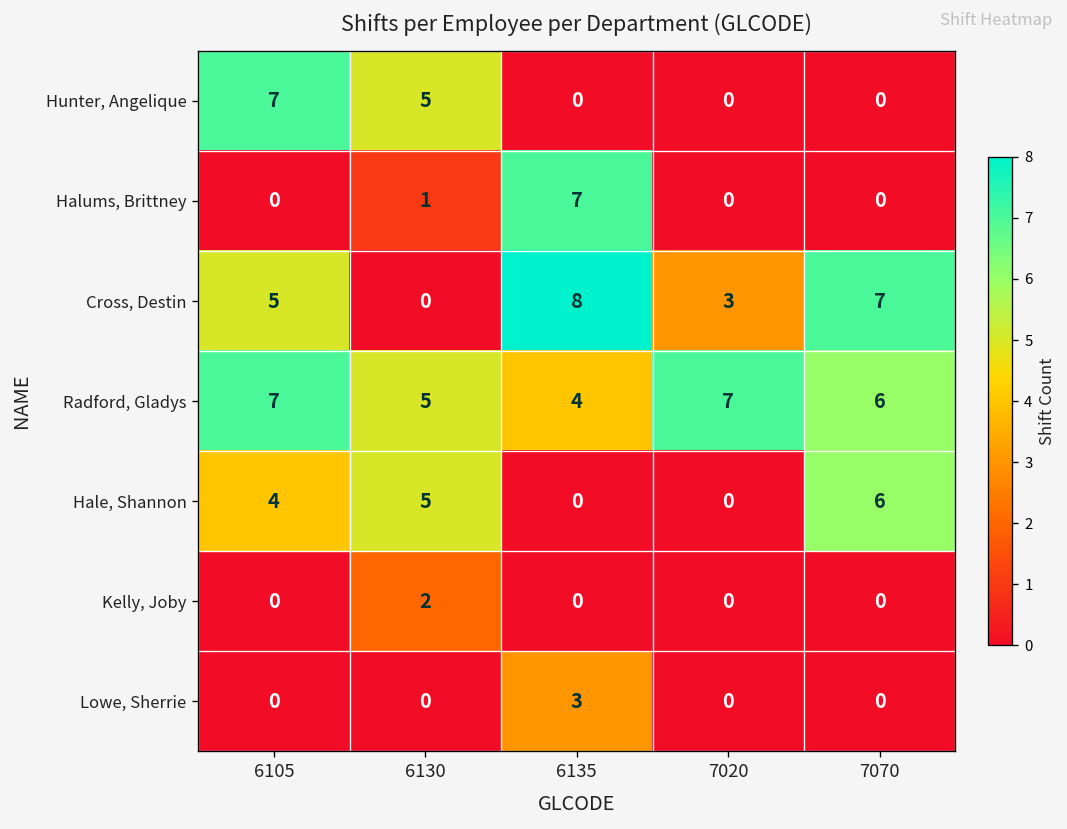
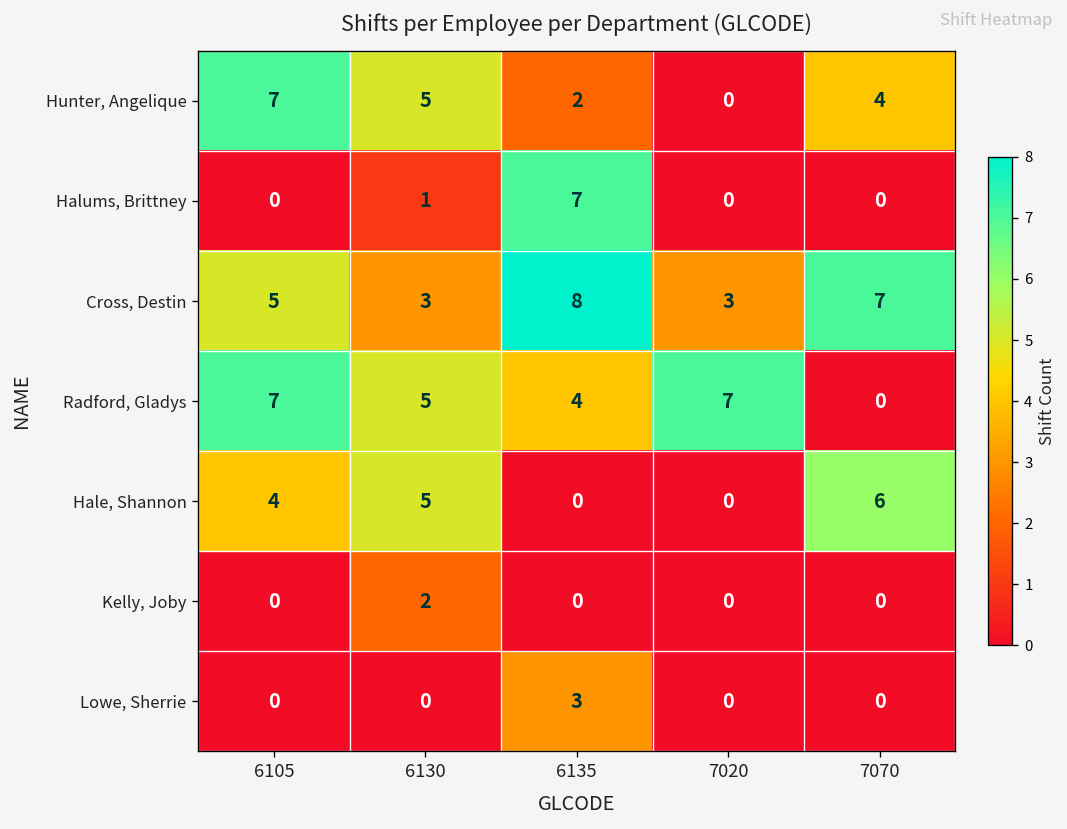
  {
    "Hunter, Angelique": {
      "6105": 7,
      "6130": 5,
-     "6135": 0,
+     "6135": 2,
      "7020": 0,
-     "7070": 0
+     "7070": 4
    },
    "Halums, Brittney": {
      "6105": 0,
      "6130": 1,
      "6135": 7,
      "7020": 0,
      "7070": 0
    },
    "Cross, Destin": {
      "6105": 5,
-     "6130": 0,
+     "6130": 3,
      "6135": 8,
      "7020": 3,
      "7070": 7
    },
    "Radford, Gladys": {
      "6105": 7,
      "6130": 5,
      "6135": 4,
      "7020": 7,
-     "7070": 6
+     "7070": 0
    },
    "Hale, Shannon": {
      "6105": 4,
      "6130": 5,
      "6135": 0,
      "7020": 0,
      "7070": 6
    },
    "Kelly, Joby": {
      "6105": 0,
      "6130": 2,
      "6135": 0,
      "7020": 0,
      "7070": 0
    },
    "Lowe, Sherrie": {
      "6105": 0,
      "6130": 0,
      "6135": 3,
      "7020": 0,
      "7070": 0
    }
  }
